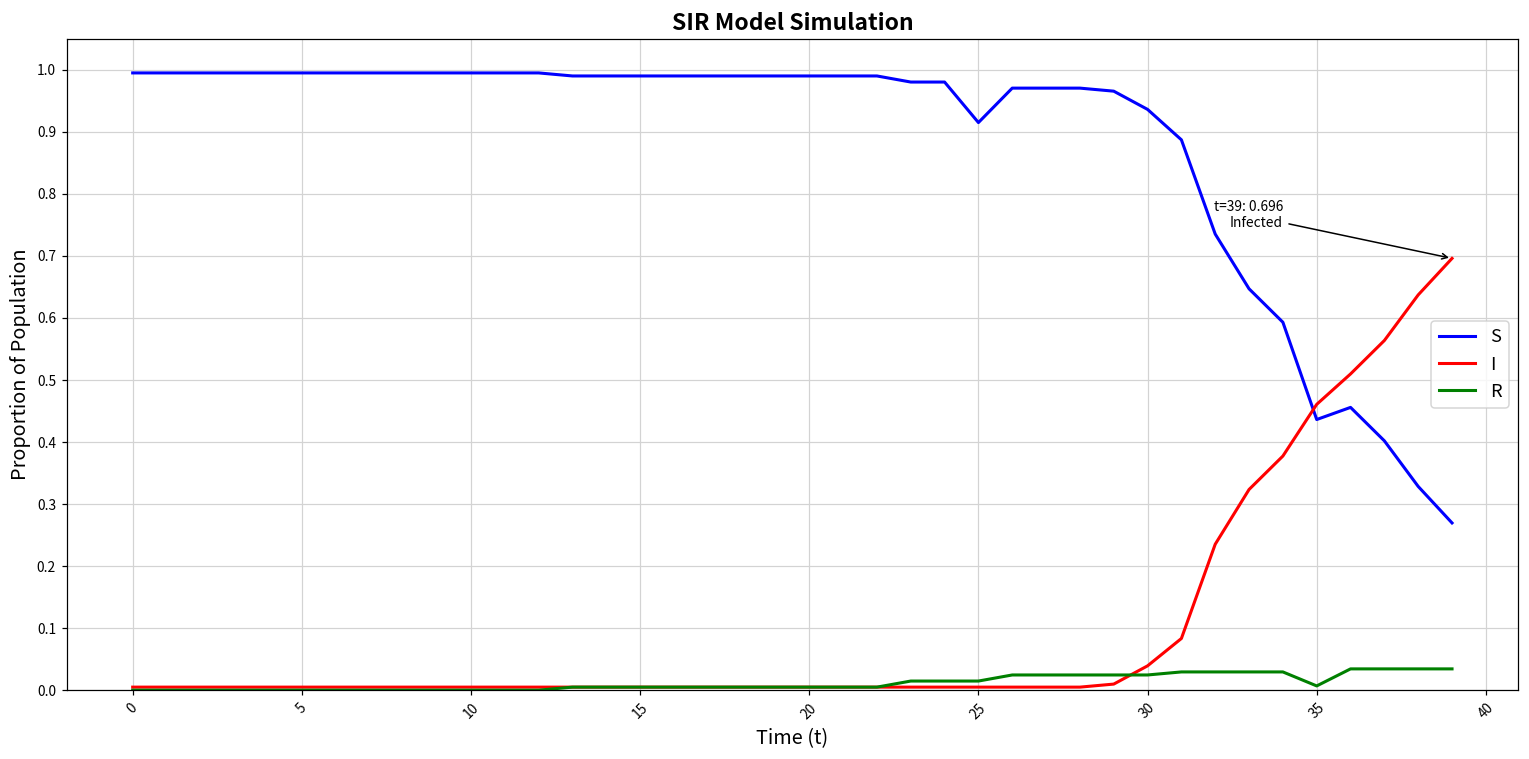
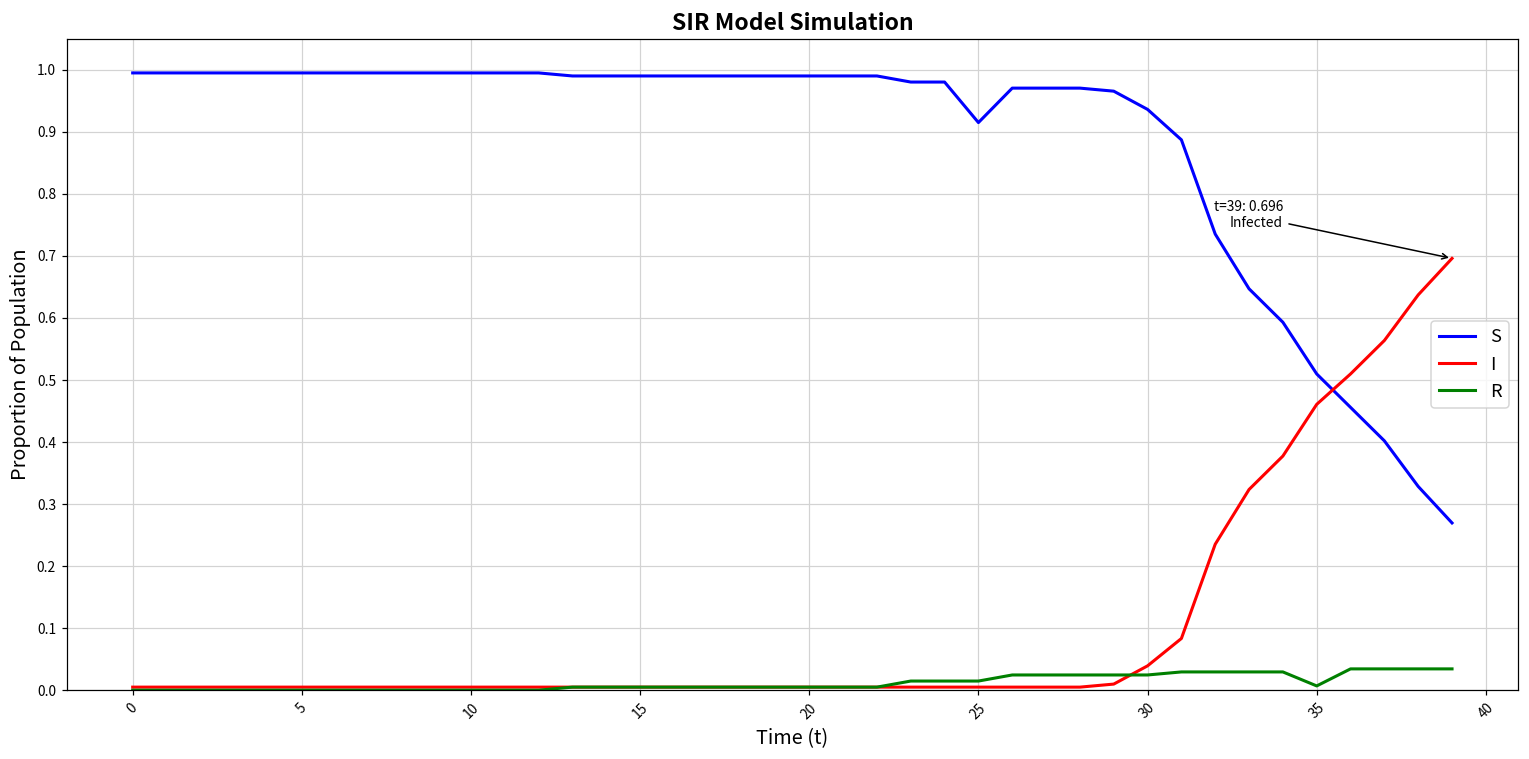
  {
    "S": {
      "0": 1.00,
      "5": 1.00,
      "10": 1.00,
      "15": 0.99,
      "20": 0.99,
      "25": 0.92,
      "30": 0.94,
-     "35": 0.44
+     "35": 0.51
    },
    "I": {
      "0": 0.00,
      "5": 0.00,
      "10": 0.00,
      "25": 0.00,
      "30": 0.04,
      "35": 0.46
    },
    "R": {
      "0": 0.00,
      "5": 0.00,
      "10": 0.00,
      "25": 0.01,
      "30": 0.02,
      "35": 0.01
    }
  }
